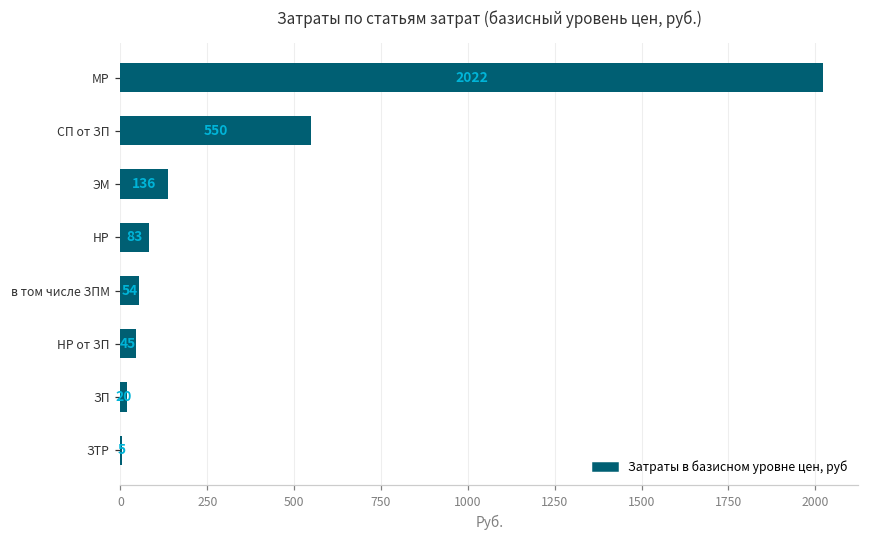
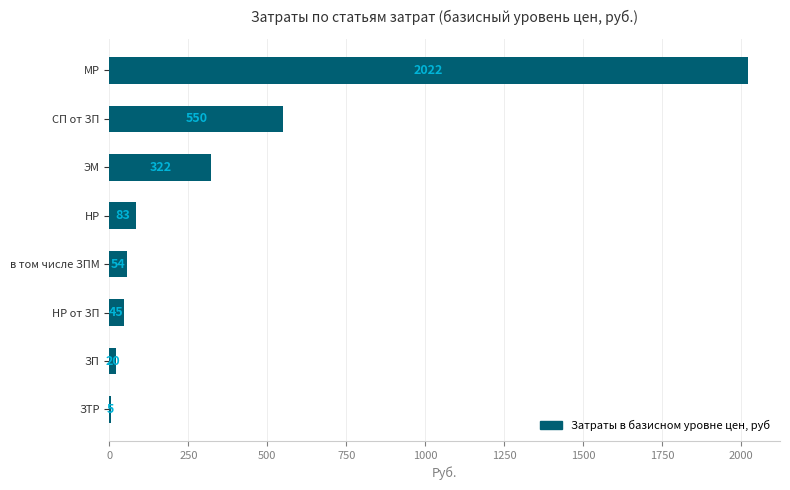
  {
    "МР": 2022,
    "СП от ЗП": 550,
-   "ЭМ": 136,
+   "ЭМ": 322,
    "НР": 83,
    "в том числе ЗПМ": 54,
    "НР от ЗП": 45,
    "ЗП": 20,
    "ЗТР": 5
  }
